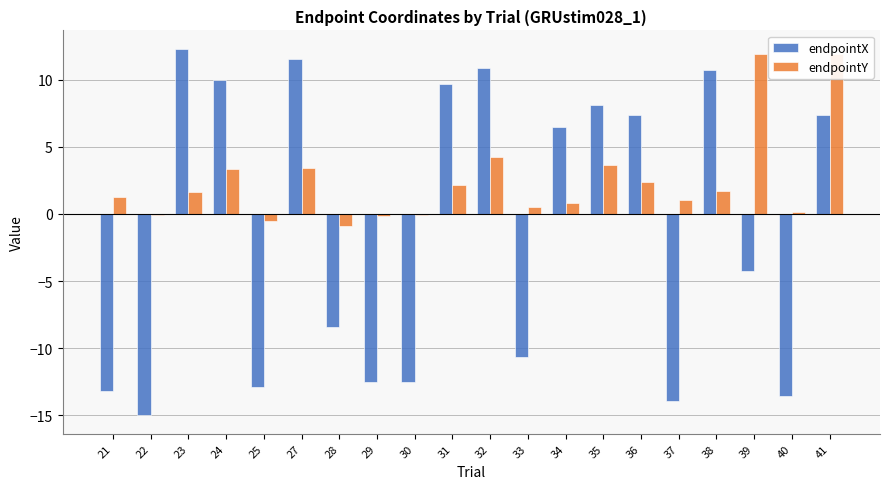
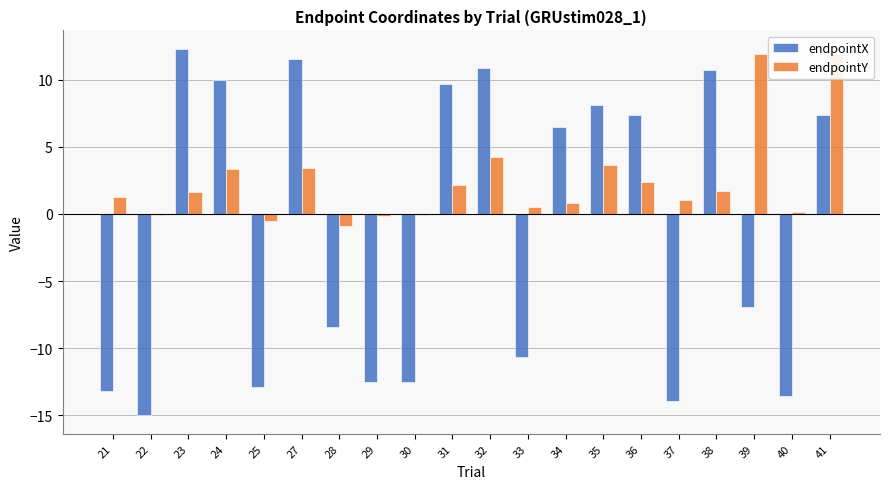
  {
    "endpointX": {
      "21": -13.2,
      "22": -15.0,
      "23": 12.3,
      "24": 10.0,
      "25": -12.9,
      "27": 11.5,
      "28": -8.4,
      "29": -12.5,
      "30": -12.5,
      "31": 9.7,
      "32": 10.9,
      "33": -10.7,
      "34": 6.5,
      "35": 8.1,
      "36": 7.4,
      "37": -13.9,
      "38": 10.7,
-     "39": -4.2,
+     "39": -6.9,
      "40": -13.6,
      "41": 7.4
    },
    "endpointY": {
      "21": 1.3,
      "23": 1.7,
      "24": 3.4,
      "25": -0.5,
      "27": 3.4,
      "28": -0.9,
      "31": 2.1,
      "32": 4.3,
      "33": 0.5,
      "34": 0.8,
      "35": 3.7,
      "36": 2.4,
      "37": 1.0,
      "38": 1.7,
      "39": 12.0
    }
  }
